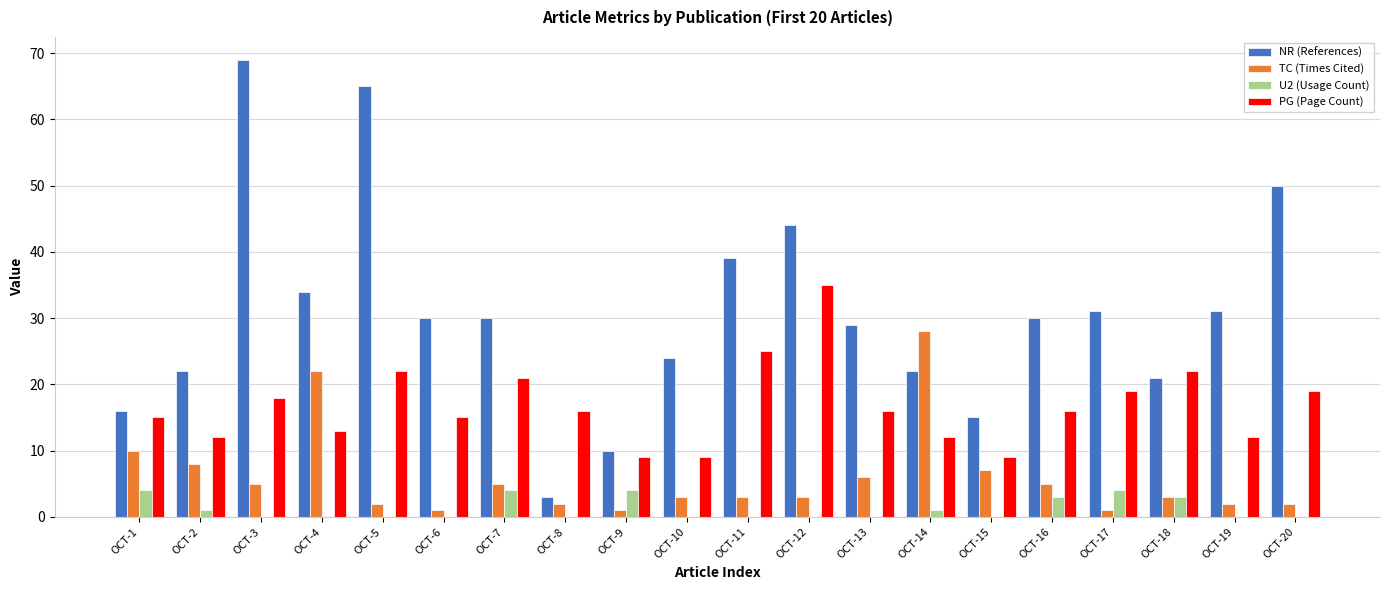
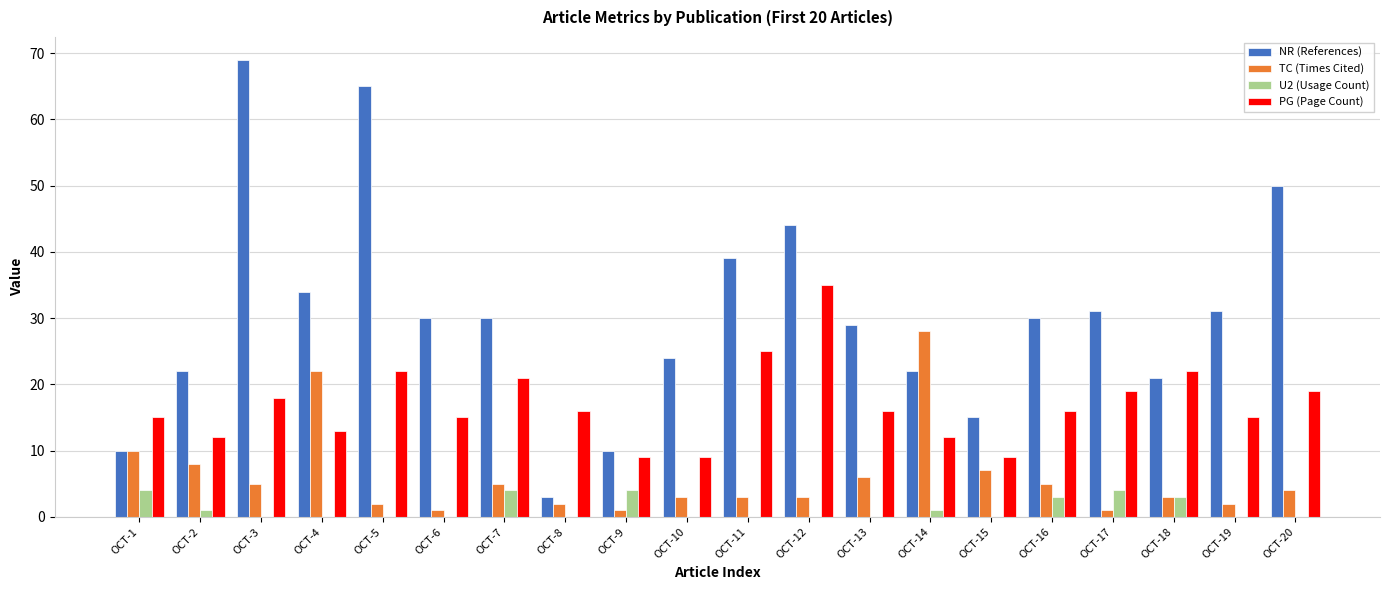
  {
    "NR (References)": {
-     "OCT-1": 16,
+     "OCT-1": 10,
      "OCT-2": 22,
      "OCT-3": 69,
      "OCT-4": 34,
      "OCT-5": 65,
      "OCT-6": 30,
      "OCT-7": 30,
      "OCT-8": 3,
      "OCT-9": 10,
      "OCT-10": 24,
      "OCT-11": 39,
      "OCT-12": 44,
      "OCT-13": 29,
      "OCT-14": 22,
      "OCT-15": 15,
      "OCT-16": 30,
      "OCT-17": 31,
      "OCT-18": 21,
      "OCT-19": 31,
      "OCT-20": 50
    },
    "TC (Times Cited)": {
      "OCT-1": 10,
      "OCT-2": 8,
      "OCT-3": 5,
      "OCT-4": 22,
      "OCT-5": 2,
      "OCT-6": 1,
      "OCT-7": 5,
      "OCT-8": 2,
      "OCT-9": 1,
      "OCT-10": 3,
      "OCT-11": 3,
      "OCT-12": 3,
      "OCT-13": 6,
      "OCT-14": 28,
      "OCT-15": 7,
      "OCT-16": 5,
      "OCT-17": 1,
      "OCT-18": 3,
      "OCT-19": 2,
-     "OCT-20": 2
+     "OCT-20": 4
    },
    "U2 (Usage Count)": {
      "OCT-1": 4,
      "OCT-2": 1,
      "OCT-3": 0,
      "OCT-4": 0,
      "OCT-5": 0,
      "OCT-6": 0,
      "OCT-7": 4,
      "OCT-8": 0,
      "OCT-9": 4,
      "OCT-10": 0,
      "OCT-11": 0,
      "OCT-12": 0,
      "OCT-13": 0,
      "OCT-14": 1,
      "OCT-15": 0,
      "OCT-16": 3,
      "OCT-17": 4,
      "OCT-18": 3,
      "OCT-19": 0,
      "OCT-20": 0
    },
    "PG (Page Count)": {
      "OCT-1": 15,
      "OCT-2": 12,
      "OCT-3": 18,
      "OCT-4": 13,
      "OCT-5": 22,
      "OCT-6": 15,
      "OCT-7": 21,
      "OCT-8": 16,
      "OCT-9": 9,
      "OCT-10": 9,
      "OCT-11": 25,
      "OCT-12": 35,
      "OCT-13": 16,
      "OCT-14": 12,
      "OCT-15": 9,
      "OCT-16": 16,
      "OCT-17": 19,
      "OCT-18": 22,
-     "OCT-19": 12,
+     "OCT-19": 15,
      "OCT-20": 19
    }
  }
